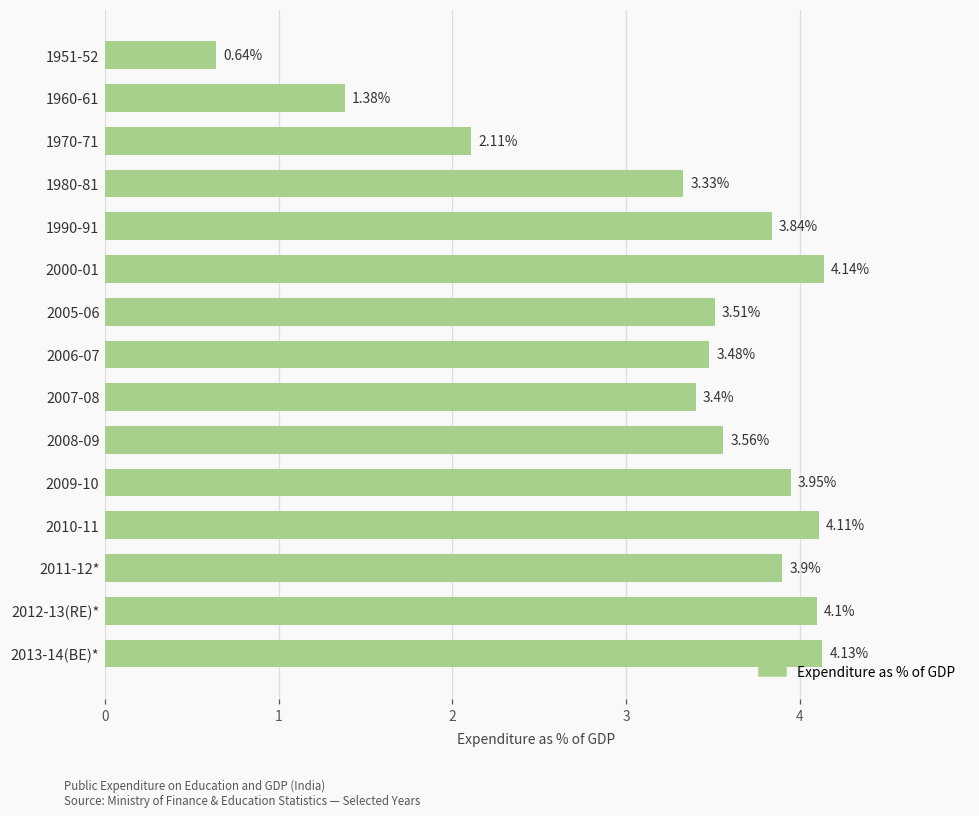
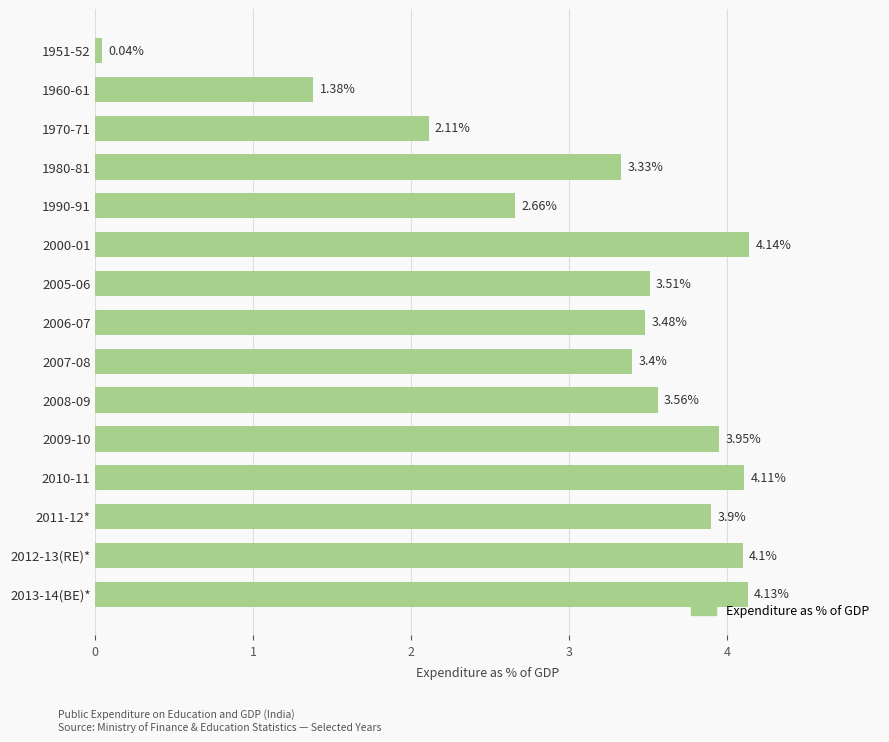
  {
-   "1951-52": "0.64%",
+   "1951-52": "0.04%",
    "1960-61": "1.38%",
    "1970-71": "2.11%",
    "1980-81": "3.33%",
-   "1990-91": "3.84%",
+   "1990-91": "2.66%",
    "2000-01": "4.14%",
    "2005-06": "3.51%",
    "2006-07": "3.48%",
    "2007-08": "3.4%",
    "2008-09": "3.56%",
    "2009-10": "3.95%",
    "2010-11": "4.11%",
    "2011-12*": "3.9%",
    "2012-13(RE)*": "4.1%",
    "2013-14(BE)*": "4.13%"
  }
